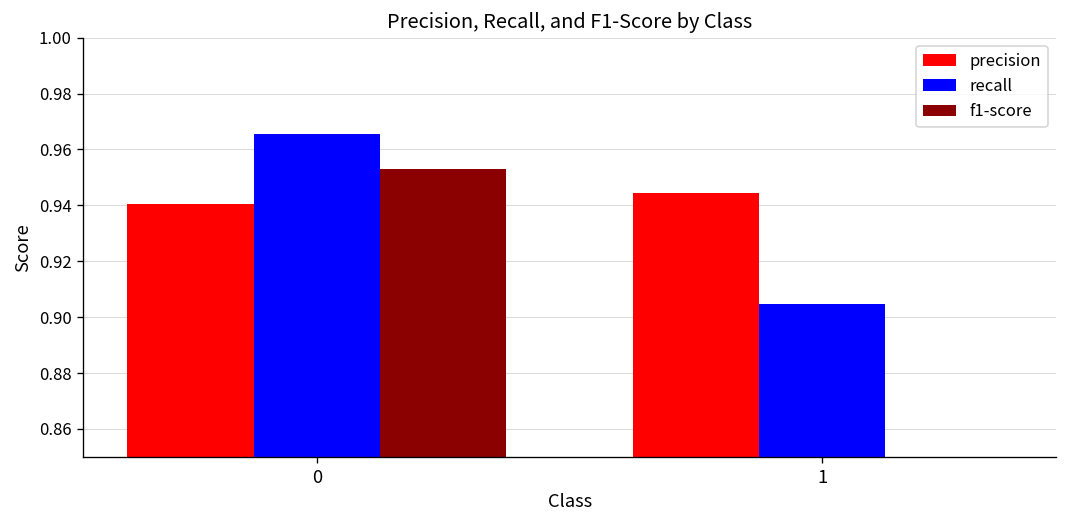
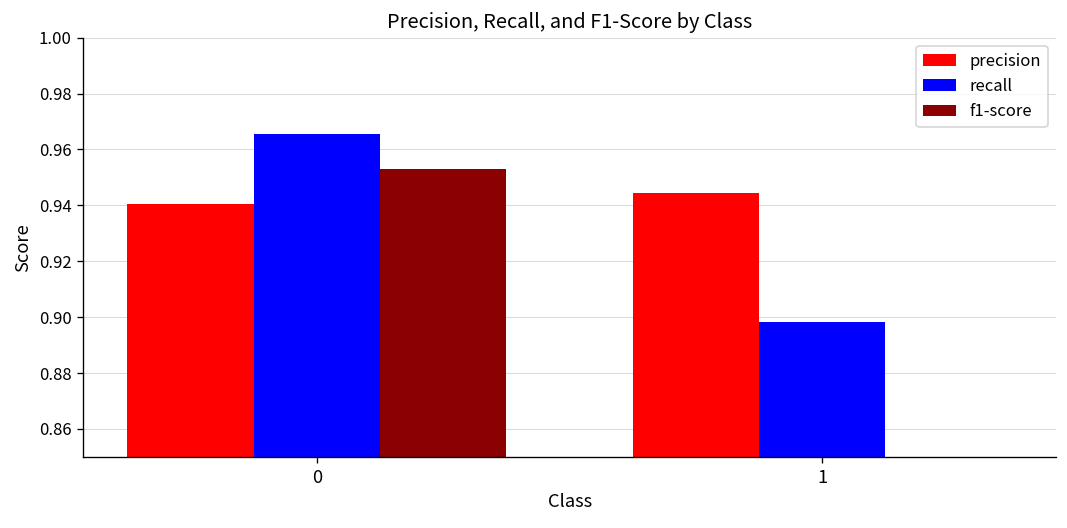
  {
    "precision": {
      "0": 0.941,
      "1": 0.944
    },
    "recall": {
      "0": 0.966,
-     "1": 0.905
+     "1": 0.898
    },
    "f1-score": {
      "0": 0.953
    }
  }
